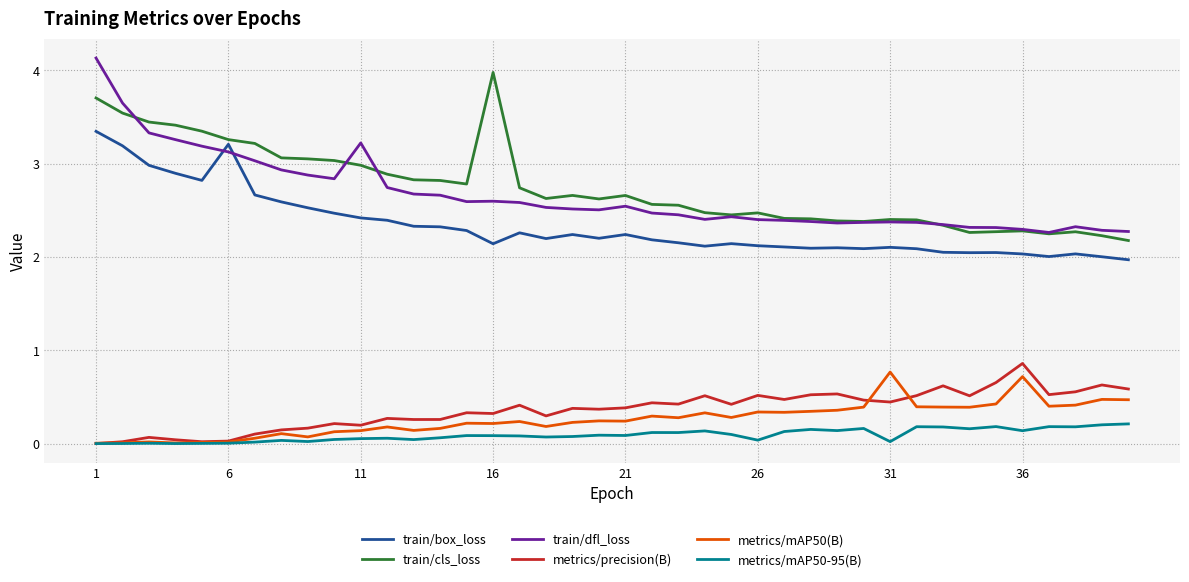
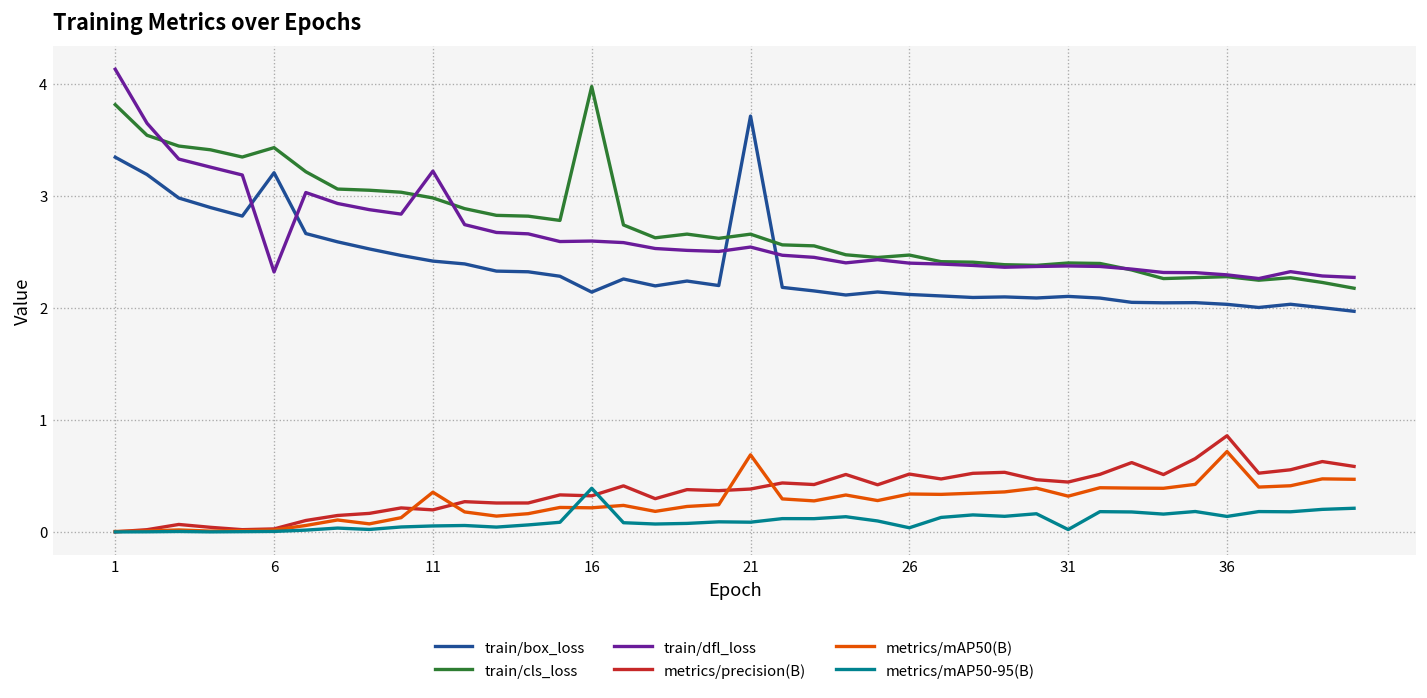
  {
    "train/box_loss": {
      "1": 3.3,
      "6": 3.2,
      "11": 2.4,
      "16": 2.1,
-     "21": 2.2,
+     "21": 3.7,
      "26": 2.1,
      "31": 2.1,
      "36": 2.0
    },
    "train/cls_loss": {
-     "1": 3.7,
-     "6": 3.3,
+     "1": 3.8,
+     "6": 3.4,
      "11": 3.0,
      "16": 4.0,
      "21": 2.7,
      "26": 2.5
    },
    "train/dfl_loss": {
      "1": 4.1,
-     "6": 3.1,
+     "6": 2.3,
      "11": 3.2,
      "16": 2.6,
      "21": 2.5,
      "26": 2.4
    },
    "metrics/precision(B)": {
      "11": 0.2,
      "16": 0.3,
      "21": 0.4,
      "26": 0.5,
      "31": 0.4,
      "36": 0.9
    },
    "metrics/mAP50(B)": {
-     "11": 0.1,
+     "11": 0.4,
      "16": 0.2,
-     "21": 0.2,
+     "21": 0.7,
      "26": 0.3,
-     "31": 0.8,
+     "31": 0.3,
      "36": 0.7
    },
    "metrics/mAP50-95(B)": {
      "11": 0.1,
-     "16": 0.1,
+     "16": 0.4,
      "21": 0.1,
      "26": 0.0,
      "31": 0.0,
      "36": 0.1
    }
  }
